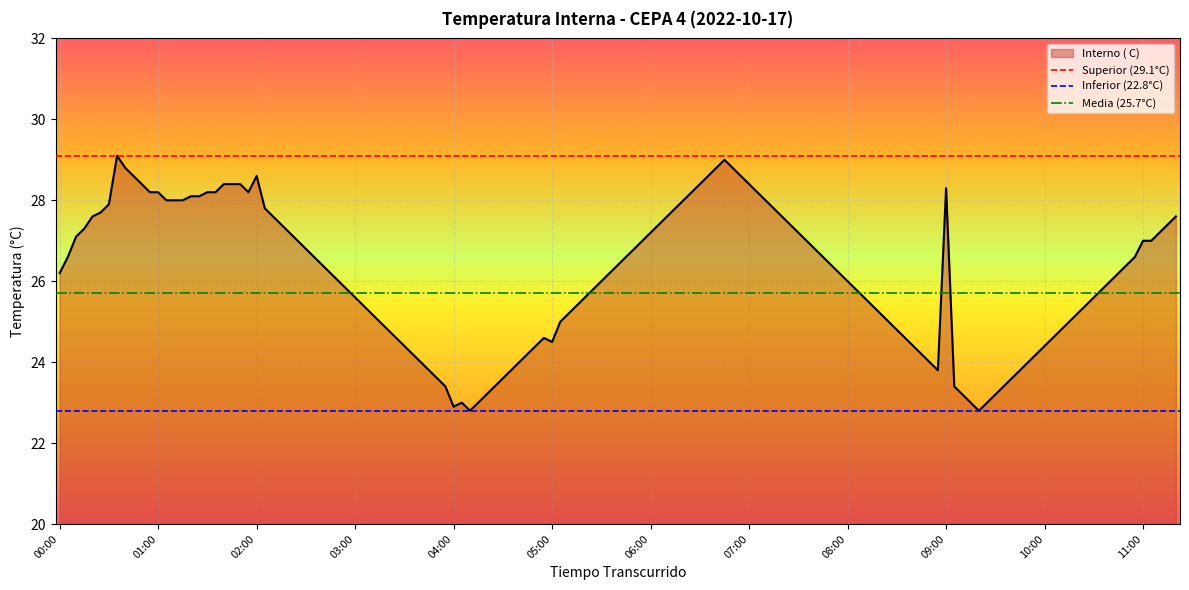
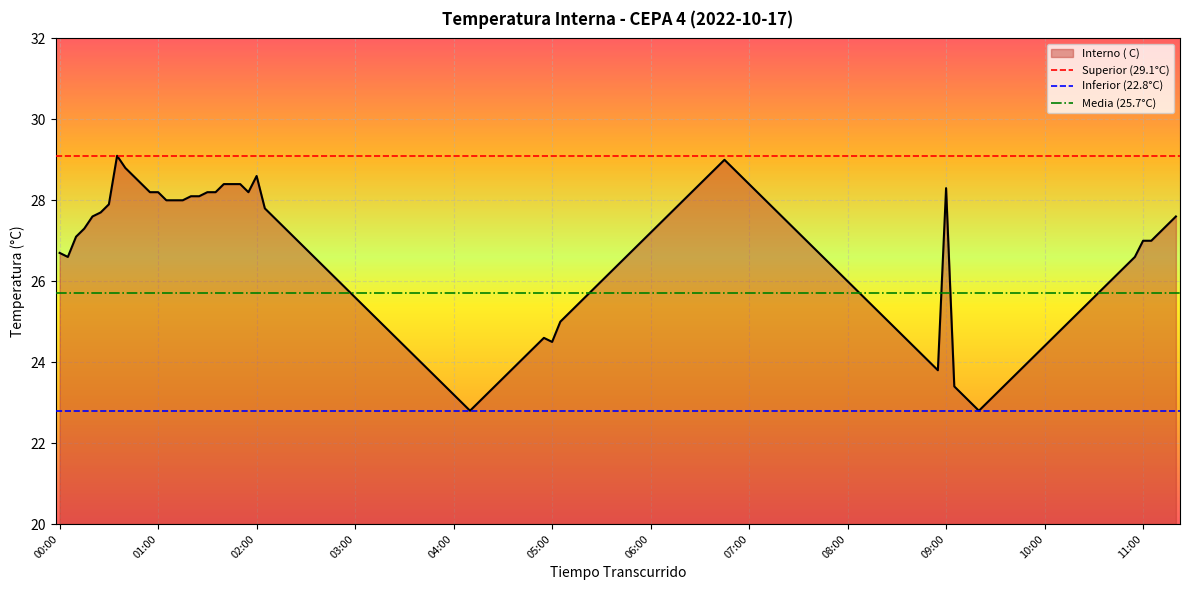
  {
-   "00:00": 26.2,
+   "00:00": 26.7,
    "01:00": 28.2,
    "02:00": 28.6,
    "03:00": 25.6,
-   "04:00": 22.9,
+   "04:00": 23.2,
    "05:00": 24.5,
    "06:00": 27.2,
    "07:00": 28.4,
    "08:00": 26.0,
    "09:00": 28.3,
    "10:00": 24.4,
    "11:00": 27.0
  }
